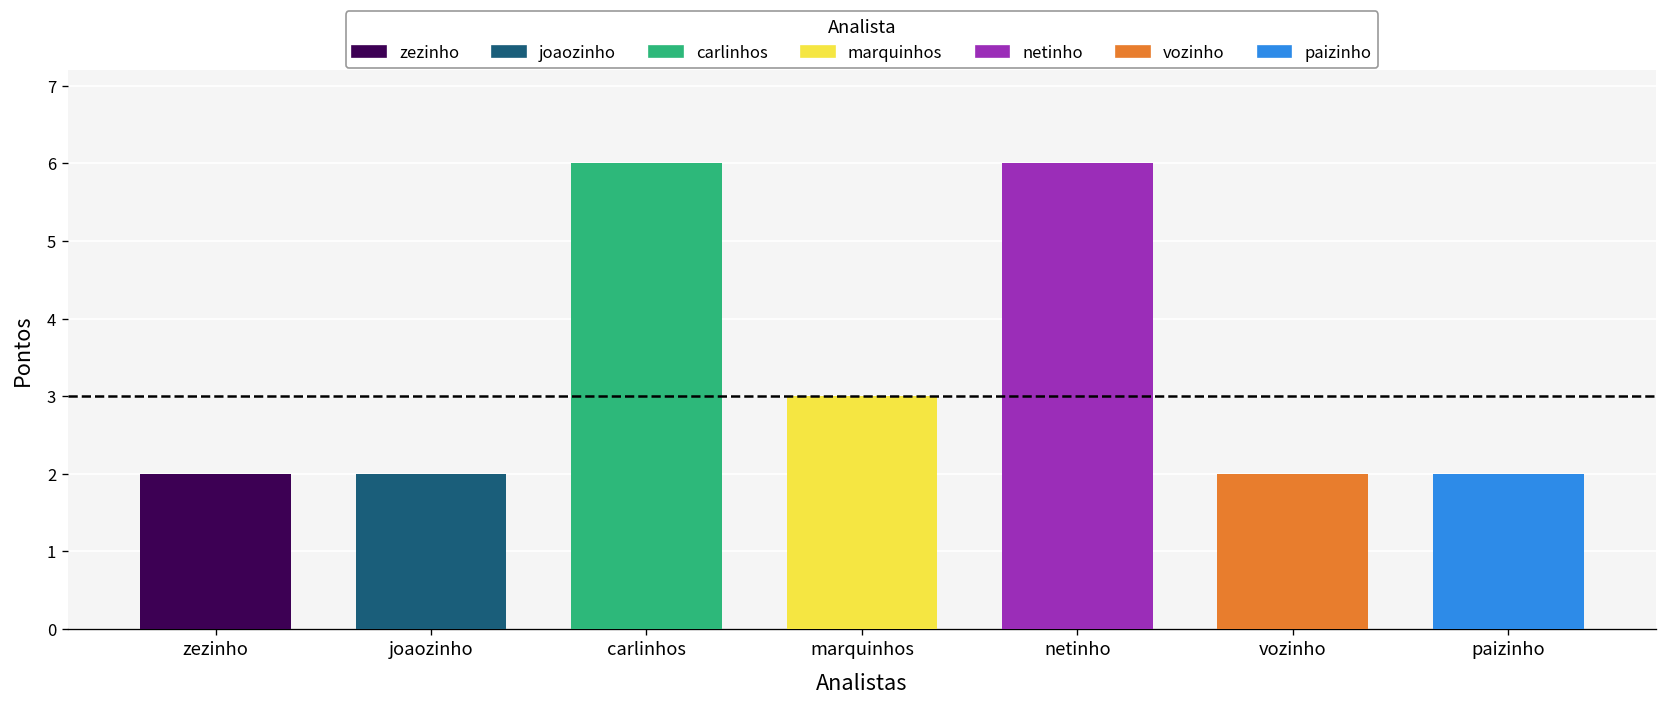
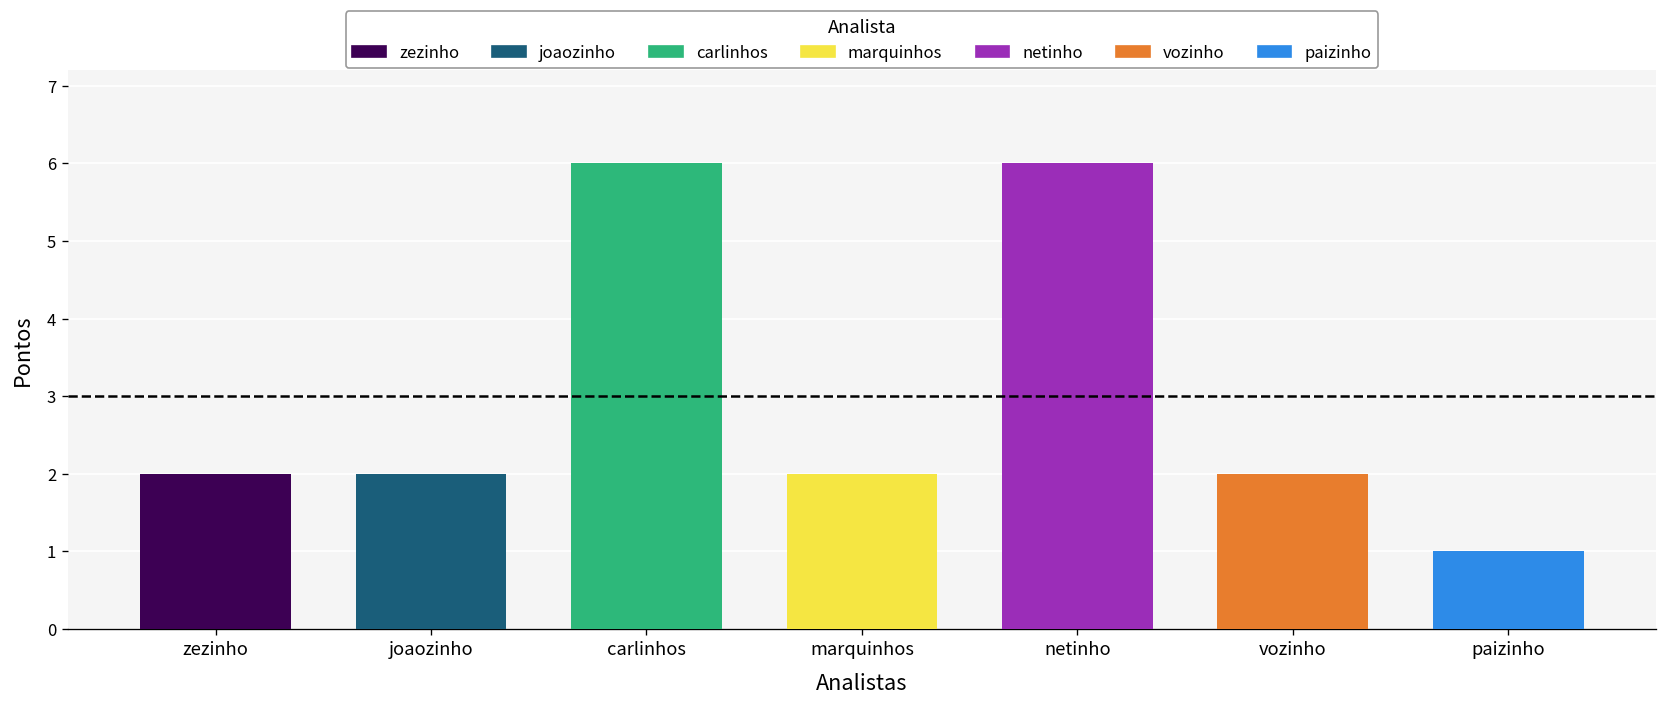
  {
    "zezinho": 2,
    "joaozinho": 2,
    "carlinhos": 6,
-   "marquinhos": 3,
+   "marquinhos": 2,
    "netinho": 6,
    "vozinho": 2,
-   "paizinho": 2
+   "paizinho": 1
  }
